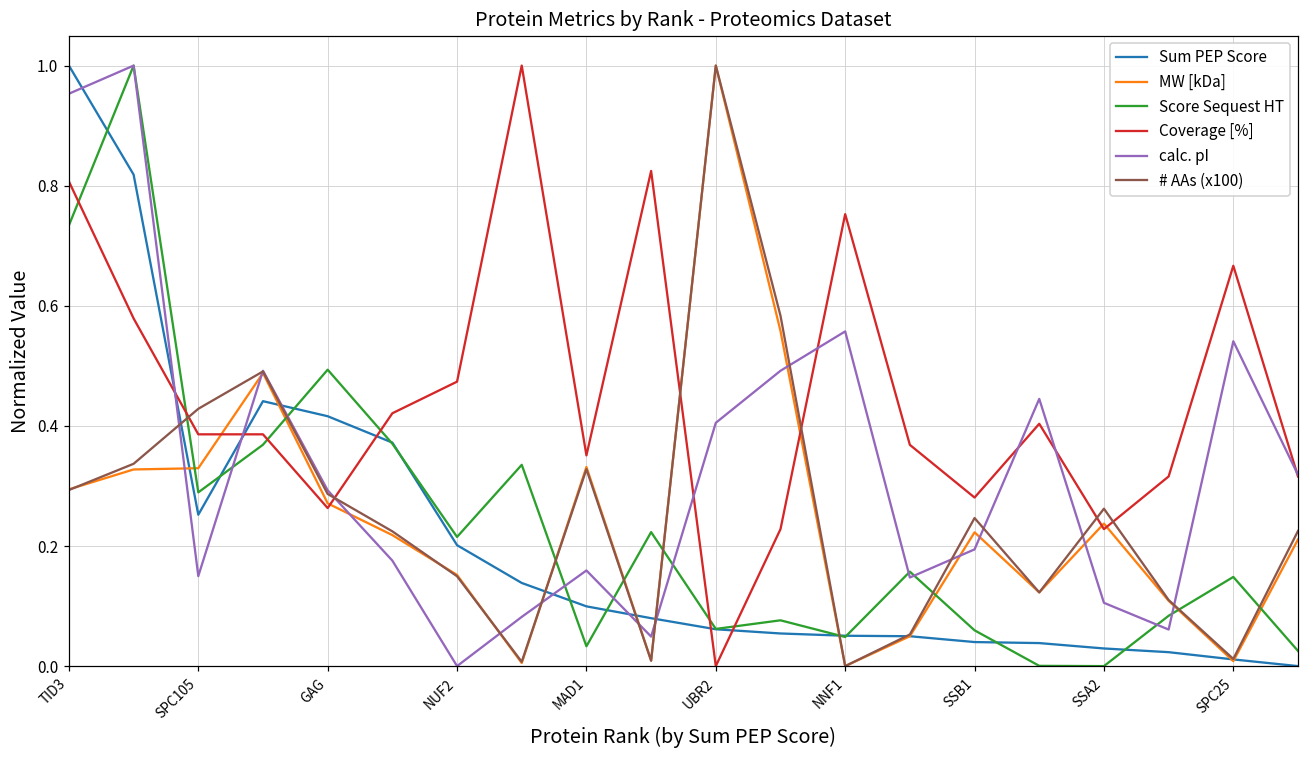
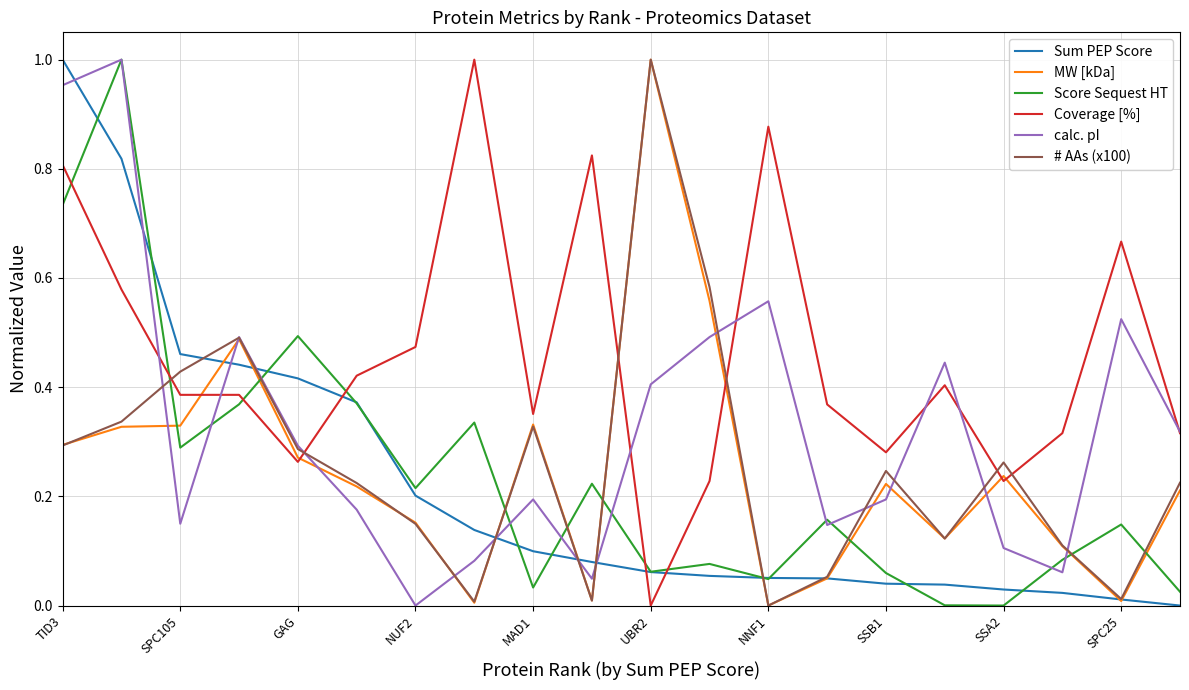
  {
    "Sum PEP Score": {
      "TID3": 1.00,
-     "SPC105": 0.25,
+     "SPC105": 0.46,
      "GAG": 0.42,
      "NUF2": 0.20,
      "MAD1": 0.10,
      "SSB1": 0.04,
      "SSA2": 0.03
    },
    "MW [kDa]": {
      "SPC105": 0.33,
      "GAG": 0.27,
      "SSB1": 0.22,
      "SSA2": 0.24
    },
    "Score Sequest HT": {
      "TID3": 0.73,
      "SPC105": 0.29,
      "GAG": 0.49,
      "NUF2": 0.22,
      "MAD1": 0.03,
      "SSB1": 0.06,
      "SSA2": 0.00,
      "SPC25": 0.15
    },
    "Coverage [%]": {
      "TID3": 0.81,
      "SPC105": 0.39,
      "GAG": 0.26,
      "NUF2": 0.47,
      "MAD1": 0.35,
      "UBR2": 0.00,
-     "NNF1": 0.75,
+     "NNF1": 0.88,
      "SSB1": 0.28,
      "SSA2": 0.23,
      "SPC25": 0.67
    },
    "calc. pI": {
      "TID3": 0.95,
      "SPC105": 0.15,
      "GAG": 0.29,
      "NUF2": 0.00,
-     "MAD1": 0.16,
+     "MAD1": 0.19,
      "UBR2": 0.41,
      "NNF1": 0.56,
      "SSB1": 0.19,
      "SSA2": 0.11,
-     "SPC25": 0.54
+     "SPC25": 0.52
    },
    "# AAs (x100)": {
      "SPC105": 0.43,
      "GAG": 0.29,
      "SSB1": 0.25,
      "SSA2": 0.26
    }
  }
